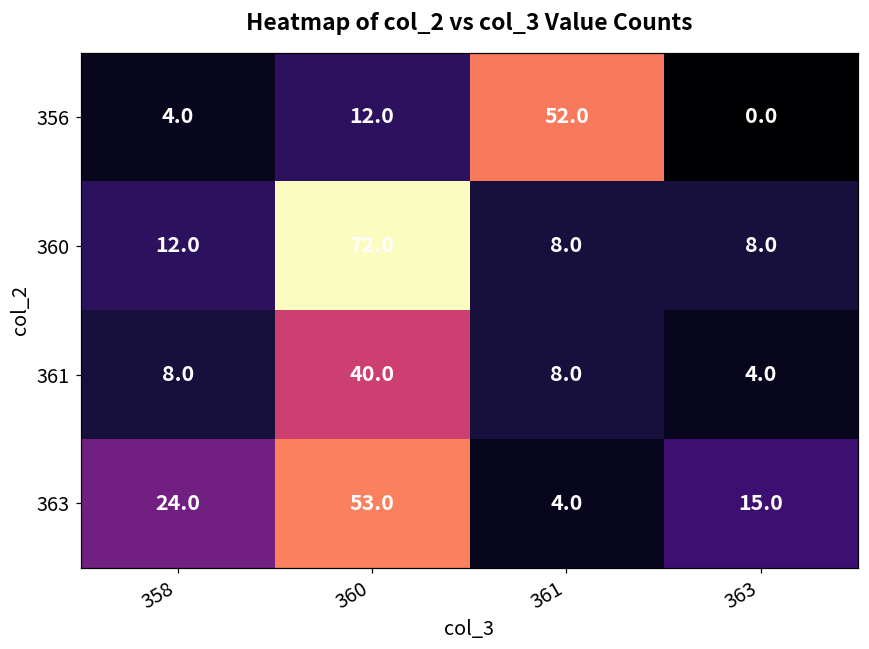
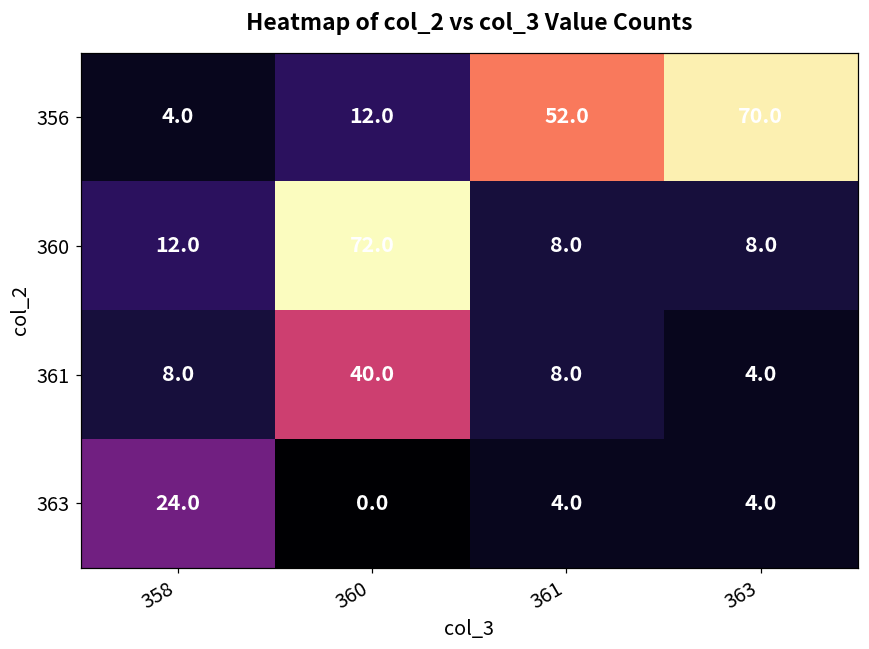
  {
    "356": {
      "358": 4.0,
      "360": 12.0,
      "361": 52.0,
-     "363": 0.0
+     "363": 70.0
    },
    "360": {
      "358": 12.0,
      "360": 72.0,
      "361": 8.0,
      "363": 8.0
    },
    "361": {
      "358": 8.0,
      "360": 40.0,
      "361": 8.0,
      "363": 4.0
    },
    "363": {
      "358": 24.0,
-     "360": 53.0,
+     "360": 0.0,
      "361": 4.0,
-     "363": 15.0
+     "363": 4.0
    }
  }
